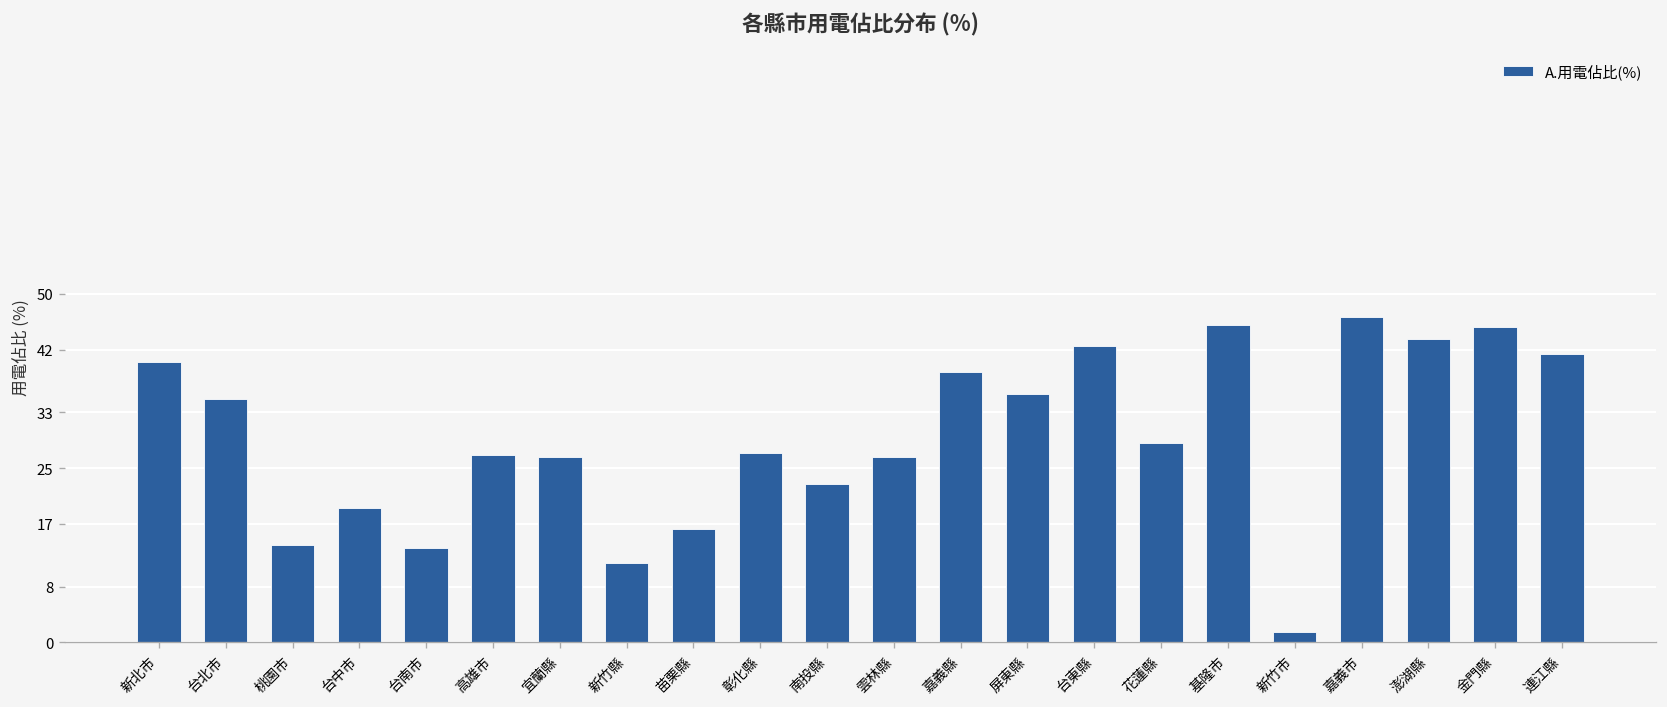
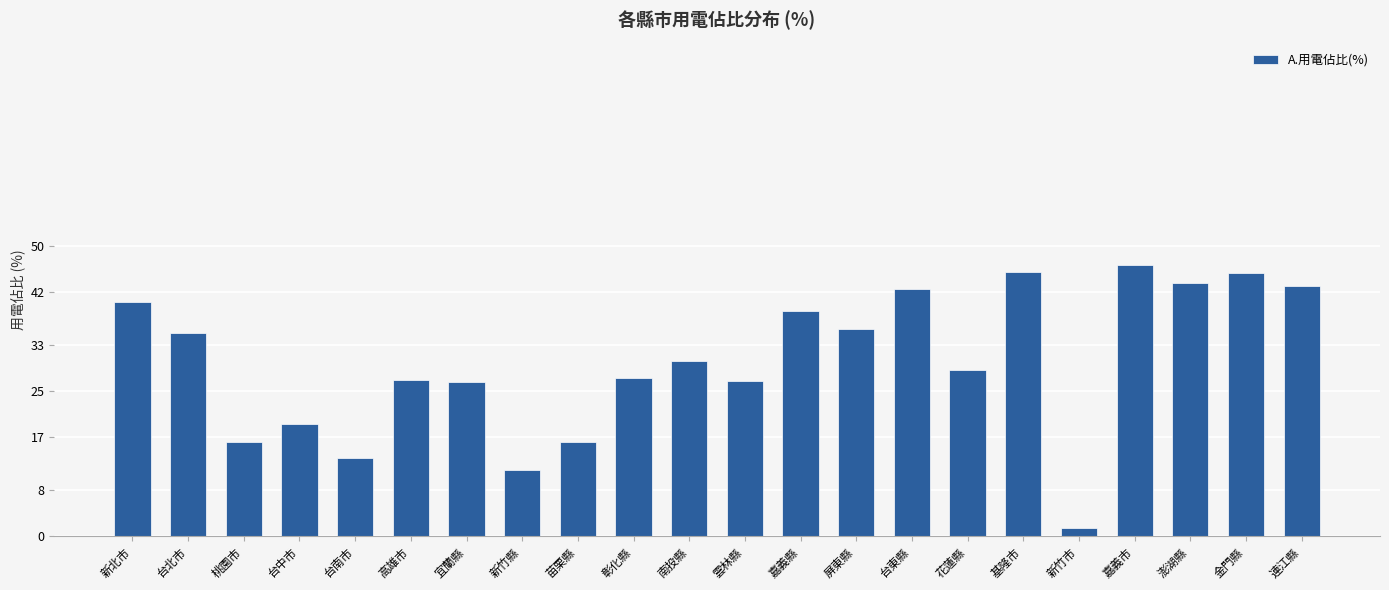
  {
    "新北市": 40,
    "台北市": 35,
-   "桃園市": 14,
+   "桃園市": 16,
    "台中市": 19,
    "台南市": 13,
    "高雄市": 27,
    "宜蘭縣": 27,
    "新竹縣": 11,
    "苗栗縣": 16,
    "彰化縣": 27,
-   "南投縣": 23,
+   "南投縣": 30,
    "雲林縣": 27,
    "嘉義縣": 39,
    "屏東縣": 36,
    "台東縣": 43,
    "花蓮縣": 29,
    "基隆市": 45,
    "新竹市": 1,
    "嘉義市": 47,
    "澎湖縣": 44,
    "金門縣": 45,
-   "連江縣": 41
+   "連江縣": 43
  }
